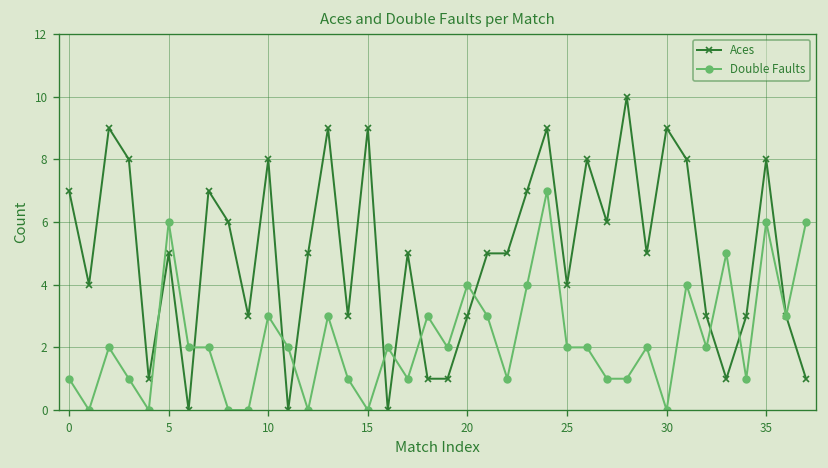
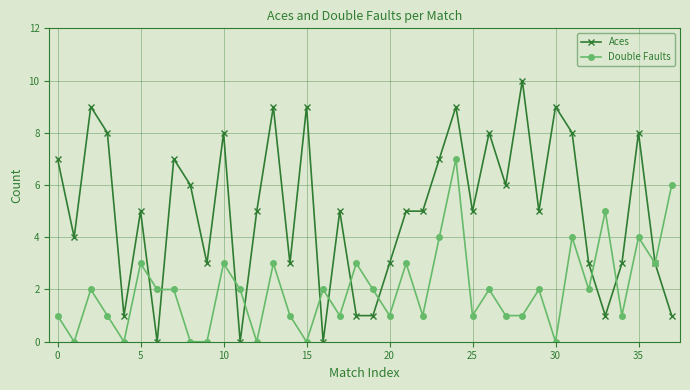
  {
    "Aces": {
      "0": 7,
      "5": 5,
      "10": 8,
      "15": 9,
      "20": 3,
-     "25": 4,
+     "25": 5,
      "30": 9,
      "35": 8
    },
    "Double Faults": {
      "0": 1,
-     "5": 6,
+     "5": 3,
      "10": 3,
      "15": 0,
-     "20": 4,
-     "25": 2,
+     "20": 1,
+     "25": 1,
      "30": 0,
-     "35": 6
+     "35": 4
    }
  }
